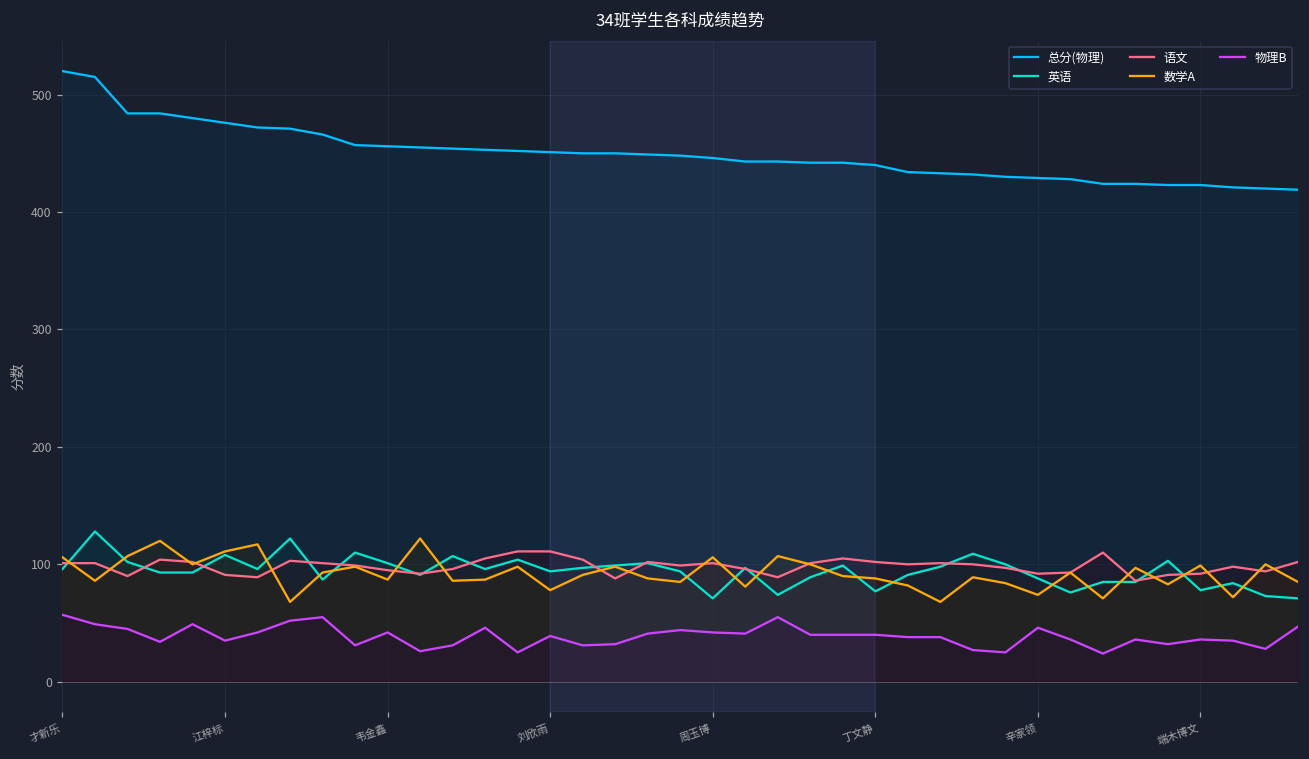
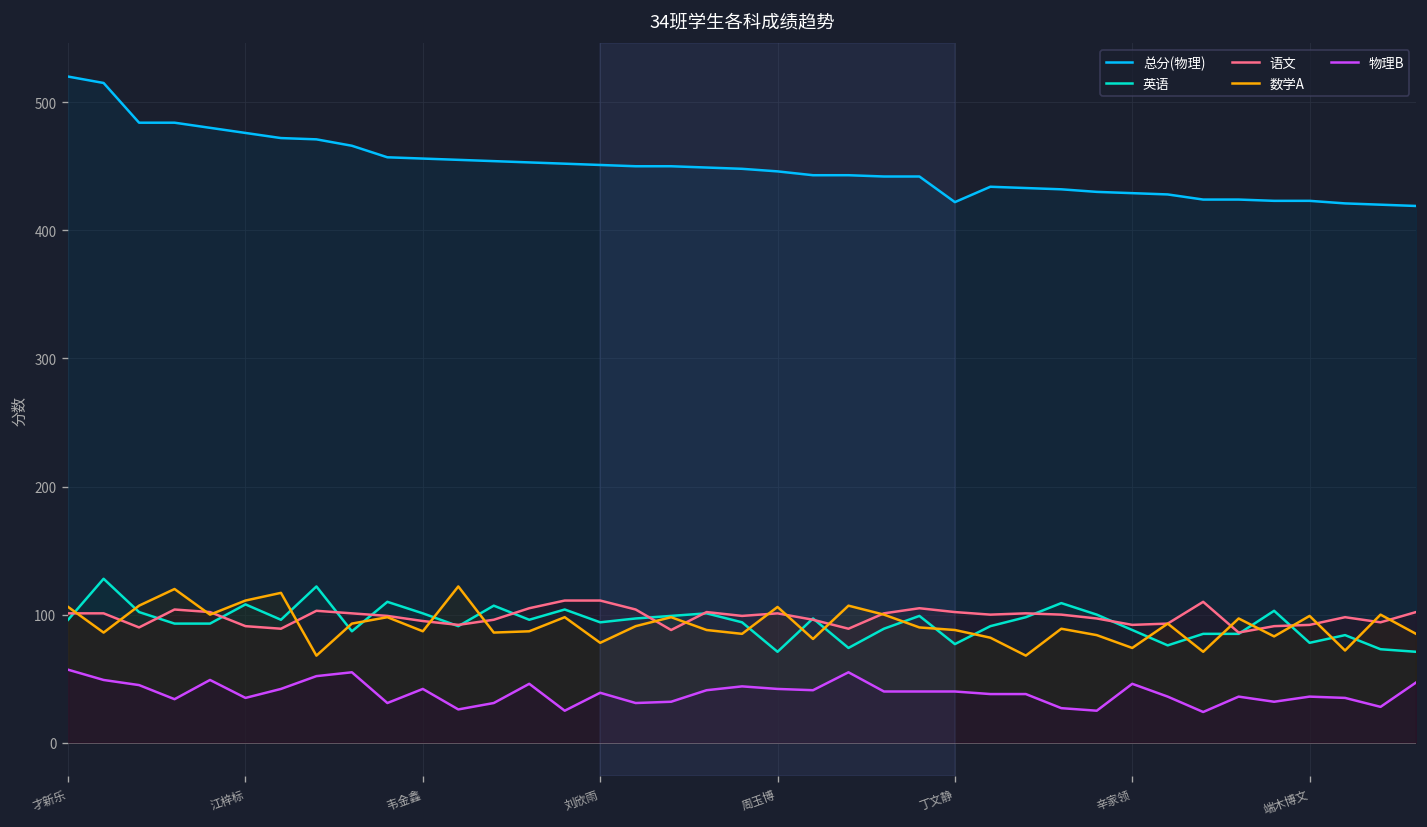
  {
    "总分(物理)": {
      "才新乐": 520,
      "江梓标": 476,
      "韦金鑫": 456,
      "刘欣雨": 451,
      "周玉博": 446,
-     "丁文静": 440,
+     "丁文静": 422,
      "辛家领": 429,
      "端木博文": 423
    },
    "英语": {
      "才新乐": 96,
      "江梓标": 108,
      "韦金鑫": 101,
      "刘欣雨": 94,
      "周玉博": 71,
      "丁文静": 77,
      "辛家领": 88,
      "端木博文": 78
    },
    "语文": {
      "才新乐": 101,
      "江梓标": 91,
      "韦金鑫": 95,
      "刘欣雨": 111,
      "周玉博": 101,
      "丁文静": 102,
      "辛家领": 92,
      "端木博文": 92
    },
    "数学A": {
      "才新乐": 106,
      "江梓标": 111,
      "韦金鑫": 87,
      "刘欣雨": 78,
      "周玉博": 106,
      "丁文静": 88,
      "辛家领": 74,
      "端木博文": 99
    },
    "物理B": {
      "才新乐": 57,
      "江梓标": 35,
      "韦金鑫": 42,
      "刘欣雨": 39,
      "周玉博": 42,
      "丁文静": 40,
      "辛家领": 46,
      "端木博文": 36
    }
  }
